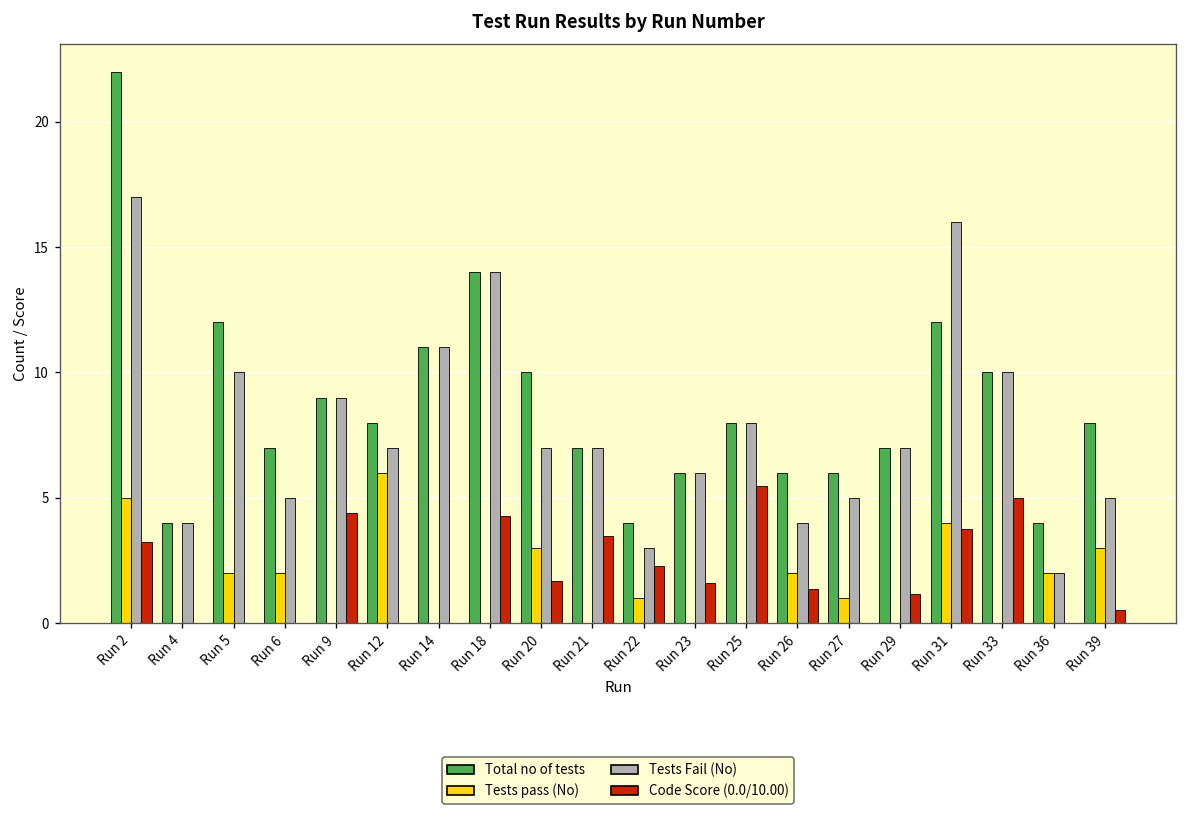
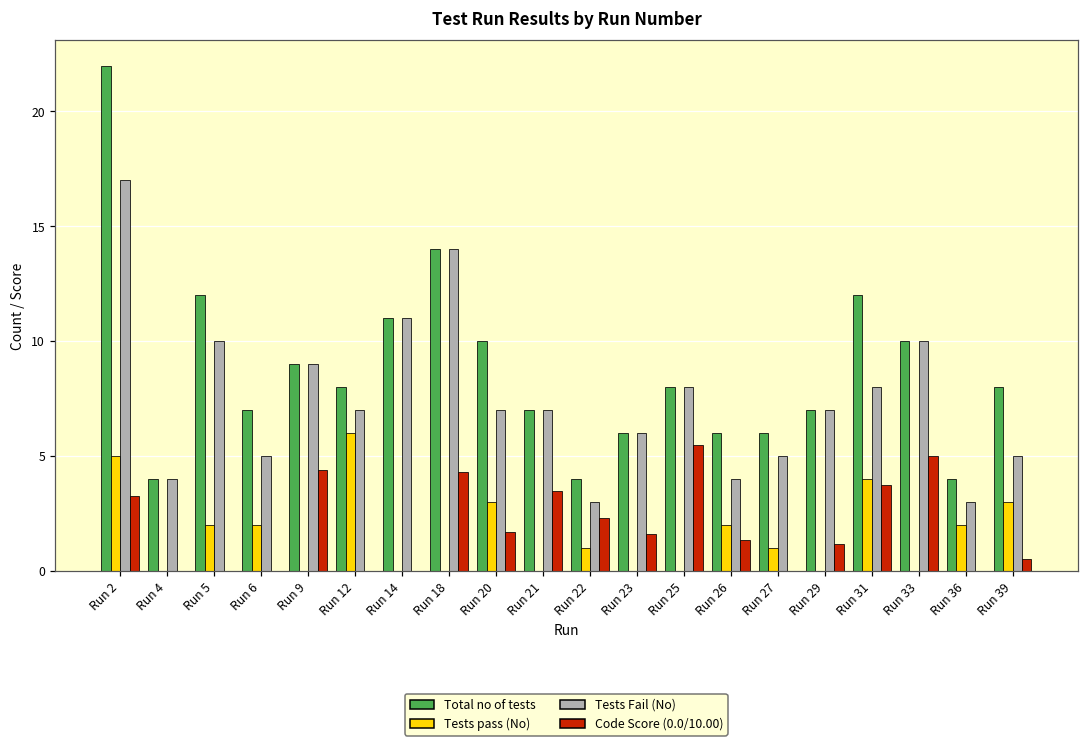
  {
    "Total no of tests": {
      "Run 2": 22,
      "Run 4": 4,
      "Run 5": 12,
      "Run 6": 7,
      "Run 9": 9,
      "Run 12": 8,
      "Run 14": 11,
      "Run 18": 14,
      "Run 20": 10,
      "Run 21": 7,
      "Run 22": 4,
      "Run 23": 6,
      "Run 25": 8,
      "Run 26": 6,
      "Run 27": 6,
      "Run 29": 7,
      "Run 31": 12,
      "Run 33": 10,
      "Run 36": 4,
      "Run 39": 8
    },
    "Tests pass (No)": {
      "Run 2": 5,
      "Run 4": 0,
      "Run 5": 2,
      "Run 6": 2,
      "Run 9": 0,
      "Run 12": 6,
      "Run 14": 0,
      "Run 18": 0,
      "Run 20": 3,
      "Run 21": 0,
      "Run 22": 1,
      "Run 23": 0,
      "Run 25": 0,
      "Run 26": 2,
      "Run 27": 1,
      "Run 29": 0,
      "Run 31": 4,
      "Run 33": 0,
      "Run 36": 2,
      "Run 39": 3
    },
    "Tests Fail (No)": {
      "Run 2": 17,
      "Run 4": 4,
      "Run 5": 10,
      "Run 6": 5,
      "Run 9": 9,
      "Run 12": 7,
      "Run 14": 11,
      "Run 18": 14,
      "Run 20": 7,
      "Run 21": 7,
      "Run 22": 3,
      "Run 23": 6,
      "Run 25": 8,
      "Run 26": 4,
      "Run 27": 5,
      "Run 29": 7,
-     "Run 31": 16,
+     "Run 31": 8,
      "Run 33": 10,
-     "Run 36": 2,
+     "Run 36": 3,
      "Run 39": 5
    },
    "Code Score (0.0/10.00)": {
      "Run 2": 3.2,
      "Run 4": 0,
      "Run 5": 0,
      "Run 6": 0,
      "Run 9": 4.4,
      "Run 12": 0,
      "Run 14": 0,
      "Run 18": 4.3,
      "Run 20": 1.7,
      "Run 21": 3.5,
      "Run 22": 2.3,
      "Run 23": 1.6,
      "Run 25": 5.5,
      "Run 26": 1.4,
      "Run 27": 0,
      "Run 29": 1.2,
      "Run 31": 3.8,
      "Run 33": 5,
      "Run 36": 0,
      "Run 39": 0.5
    }
  }
